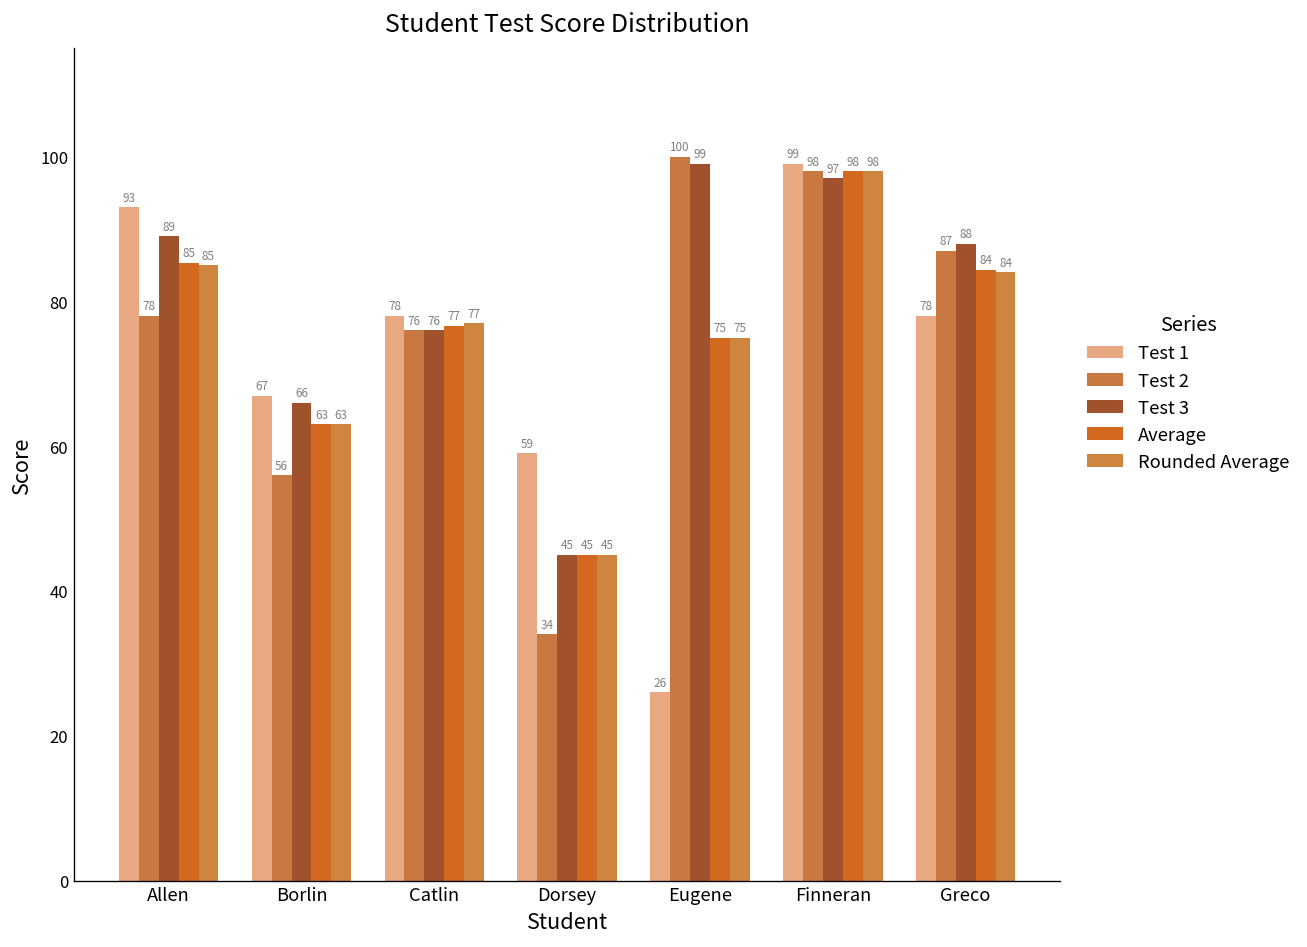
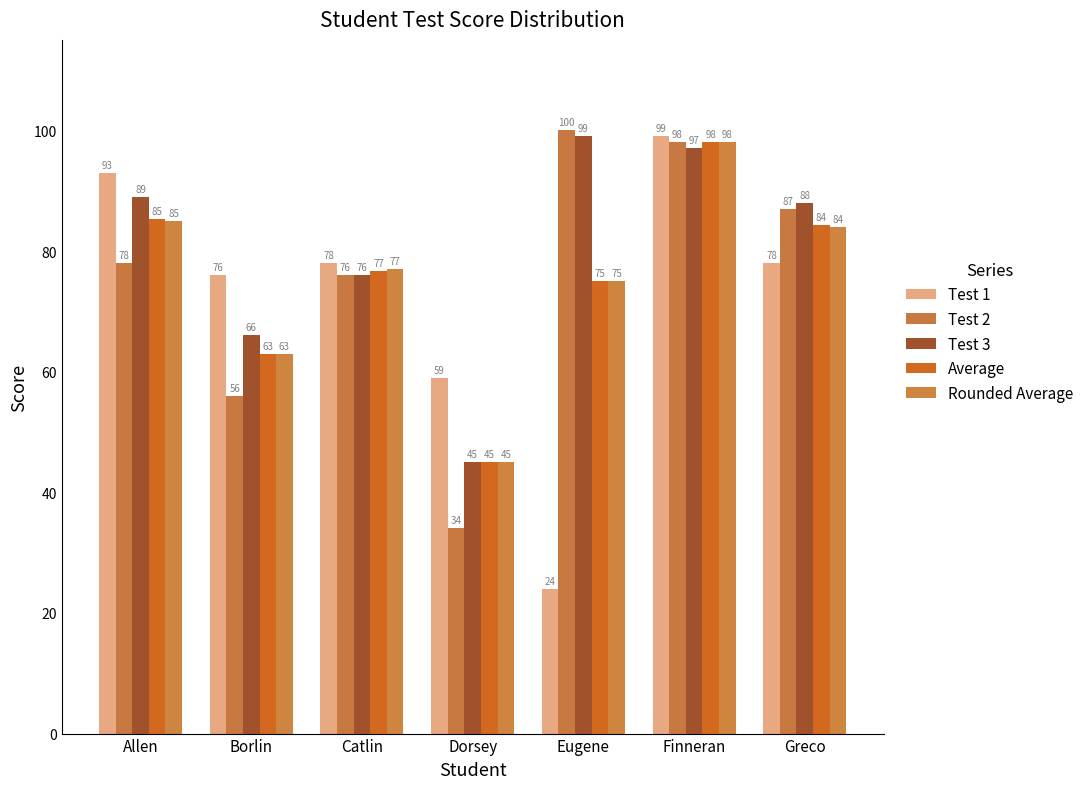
  {
    "Test 1": {
      "Allen": 93,
-     "Borlin": 67,
+     "Borlin": 76,
      "Catlin": 78,
      "Dorsey": 59,
-     "Eugene": 26,
+     "Eugene": 24,
      "Finneran": 99,
      "Greco": 78
    }
  }
